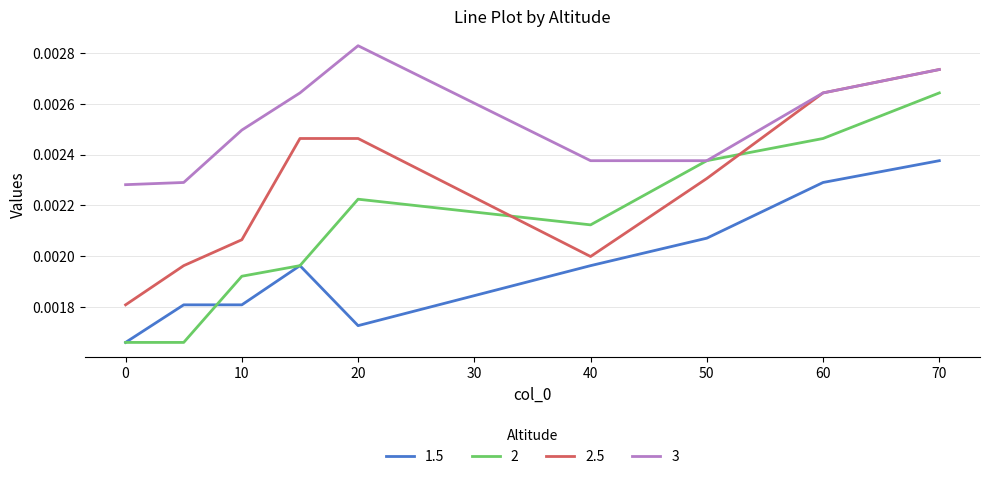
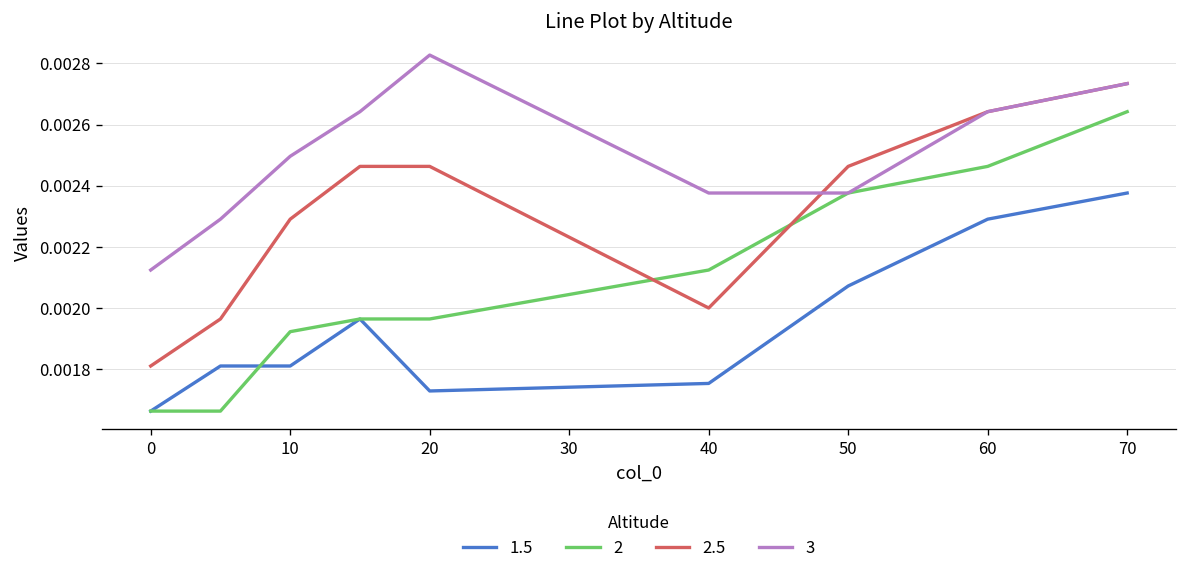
  {
    "1.5": {
      "10": 0.00181,
      "20": 0.00173,
-     "40": 0.00196,
+     "40": 0.00175,
      "50": 0.00207,
      "60": 0.00229,
      "70": 0.00238
    },
    "2": {
      "10": 0.00192,
-     "20": 0.00222,
+     "20": 0.00196,
      "40": 0.00212,
      "60": 0.00246,
      "70": 0.00264
    },
    "2.5": {
      "0": 0.00181,
-     "10": 0.00207,
+     "10": 0.00229,
      "20": 0.00246,
      "40": 0.00200,
-     "50": 0.00231
+     "50": 0.00246
    },
    "3": {
-     "0": 0.00228,
+     "0": 0.00212,
      "10": 0.00250,
      "20": 0.00283,
      "40": 0.00238
    }
  }
